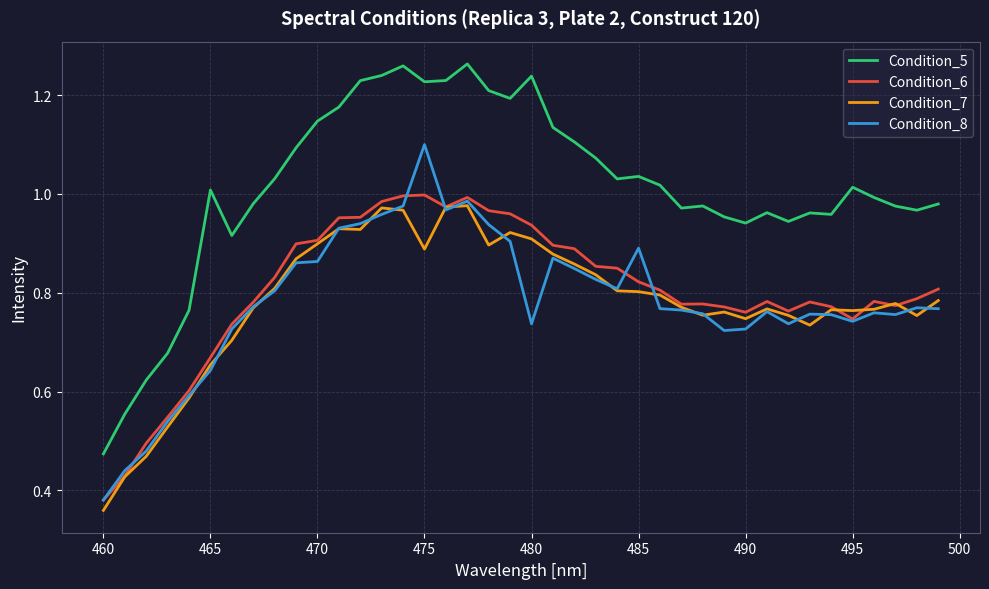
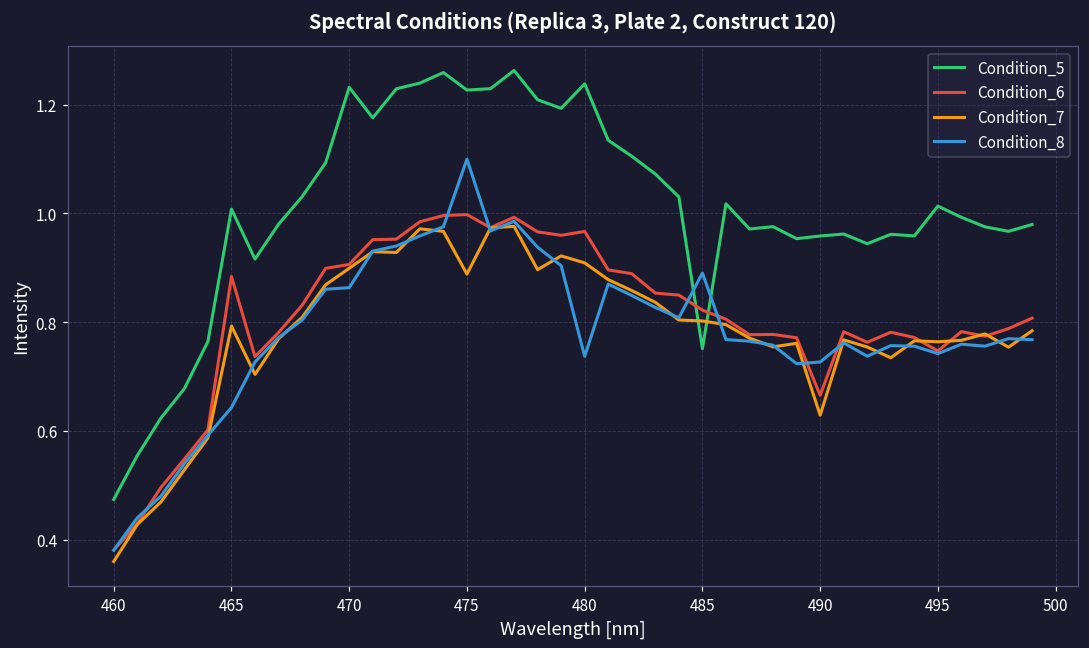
  {
    "Condition_5": {
      "460": 0.47,
      "465": 1.01,
-     "470": 1.15,
+     "470": 1.23,
      "475": 1.23,
      "480": 1.24,
-     "485": 1.04,
-     "490": 0.94,
+     "485": 0.75,
+     "490": 0.96,
      "495": 1.01
    },
    "Condition_6": {
-     "465": 0.67,
+     "465": 0.88,
      "470": 0.91,
      "475": 1.00,
-     "480": 0.94,
+     "480": 0.97,
      "485": 0.82,
-     "490": 0.76
+     "490": 0.67
    },
    "Condition_7": {
      "460": 0.36,
-     "465": 0.65,
+     "465": 0.79,
      "470": 0.90,
      "475": 0.89,
      "480": 0.91,
      "485": 0.80,
-     "490": 0.75,
+     "490": 0.63,
      "495": 0.76
    },
    "Condition_8": {
      "465": 0.64,
      "470": 0.86,
      "475": 1.10,
      "480": 0.74,
      "485": 0.89,
      "490": 0.73
    }
  }
